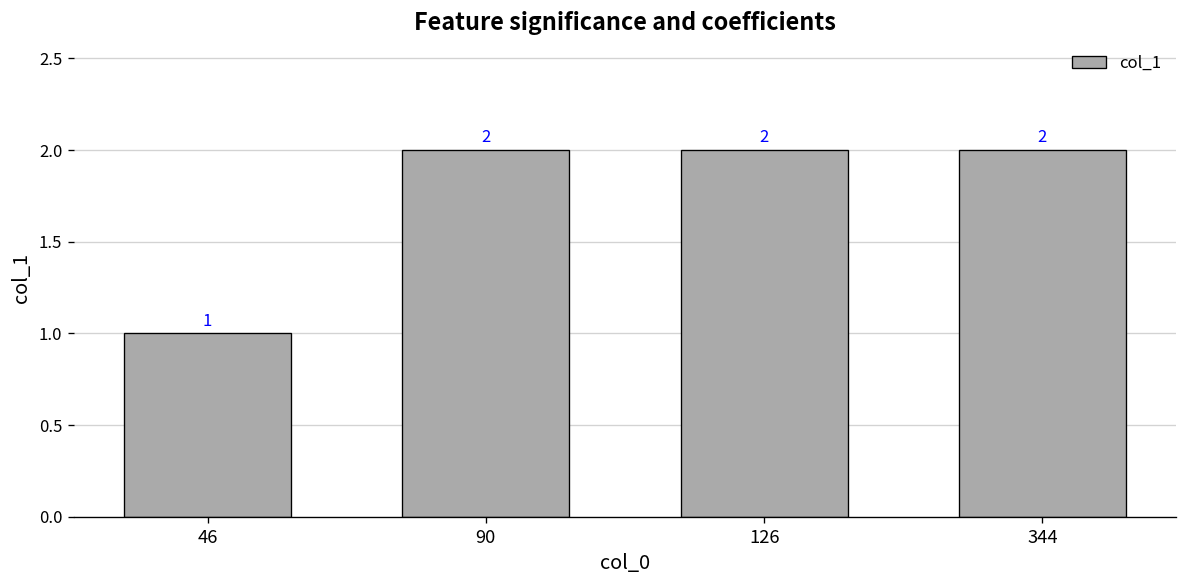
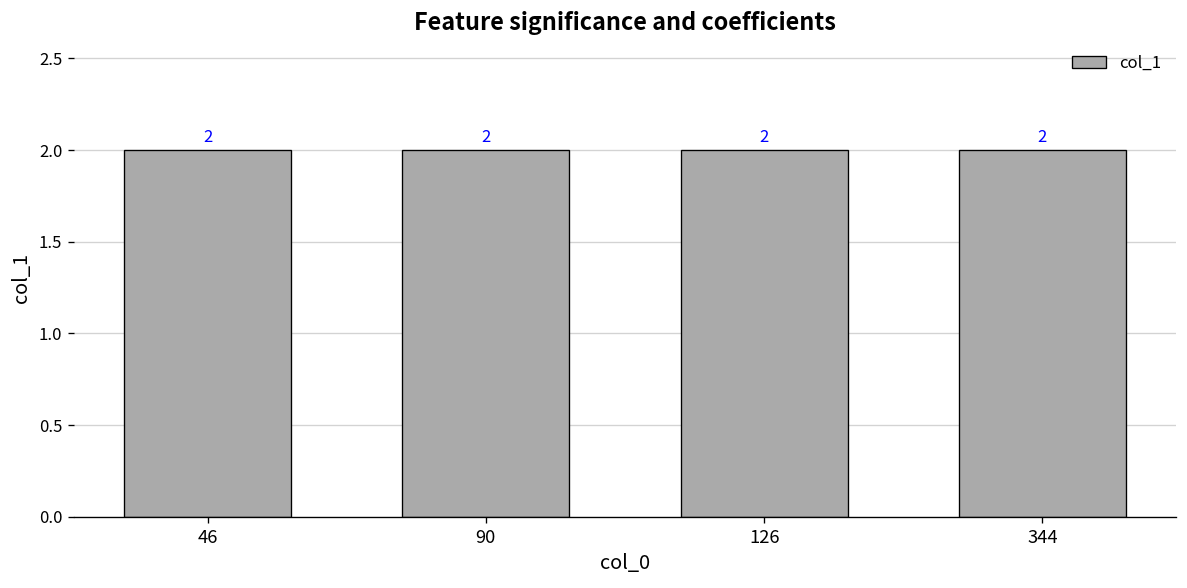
  {
-   "46": 1,
+   "46": 2,
    "90": 2,
    "126": 2,
    "344": 2
  }
